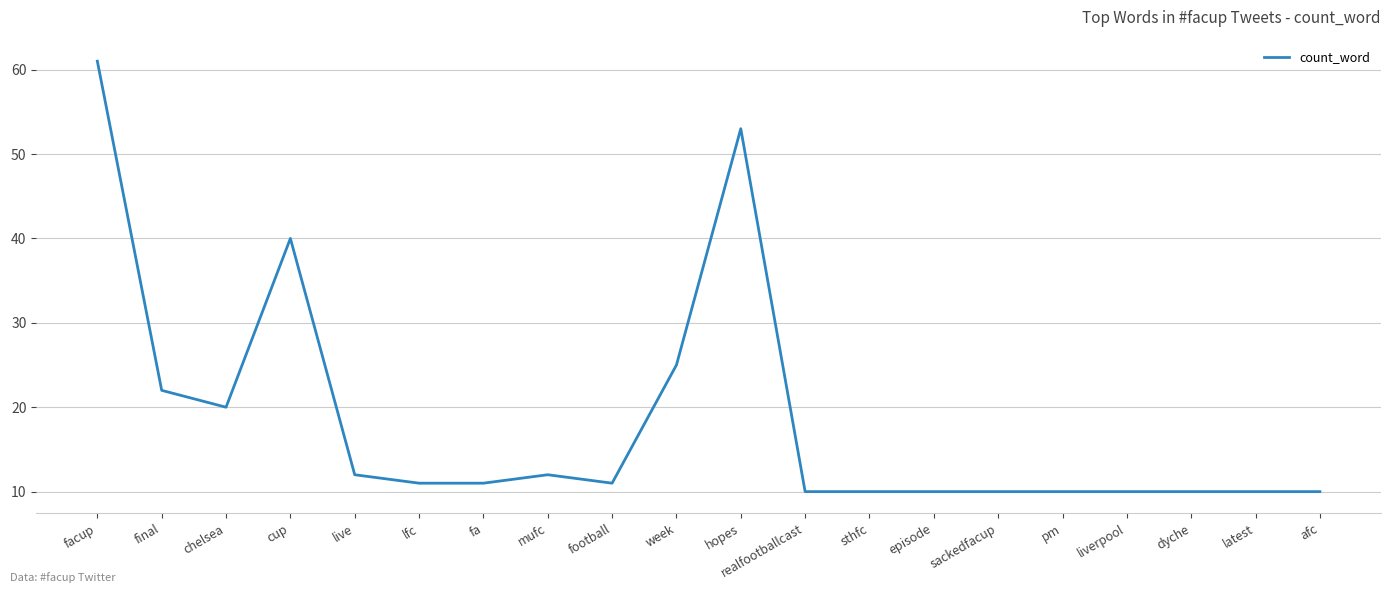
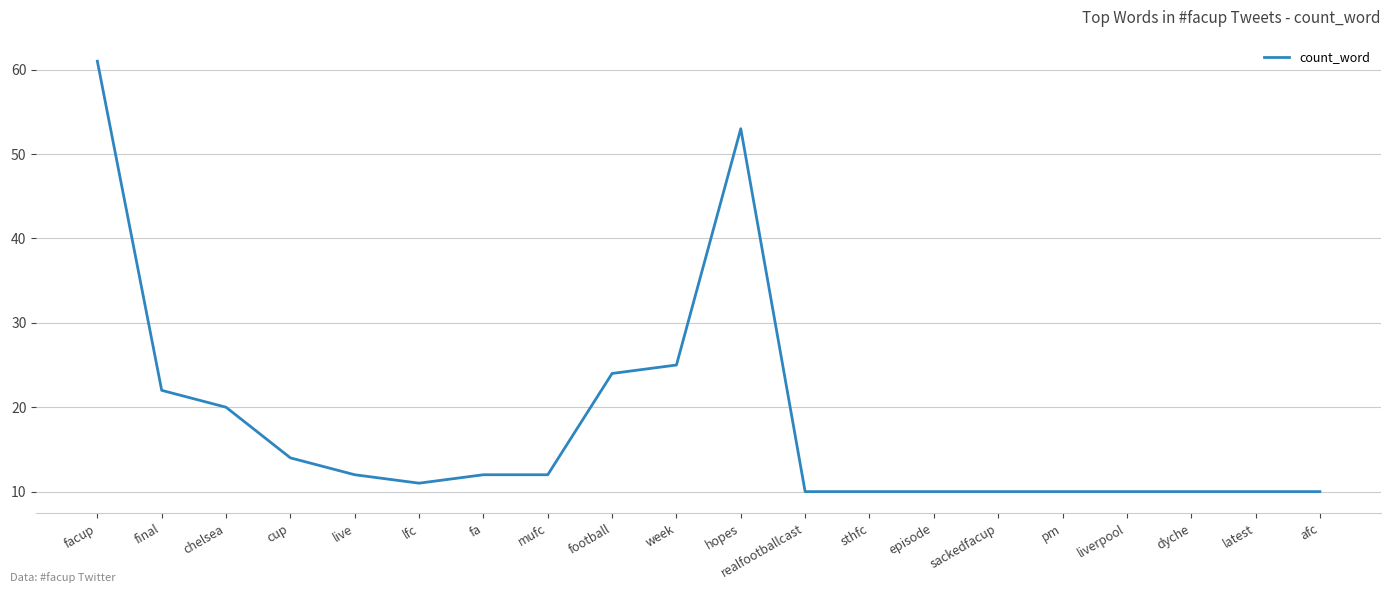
  {
    "facup": 61,
    "final": 22,
    "chelsea": 20,
-   "cup": 40,
+   "cup": 14,
    "live": 12,
    "lfc": 11,
-   "fa": 11,
+   "fa": 12,
    "mufc": 12,
-   "football": 11,
+   "football": 24,
    "week": 25,
    "hopes": 53,
    "realfootballcast": 10,
    "sthfc": 10,
    "episode": 10,
    "sackedfacup": 10,
    "pm": 10,
    "liverpool": 10,
    "dyche": 10,
    "latest": 10,
    "afc": 10
  }
